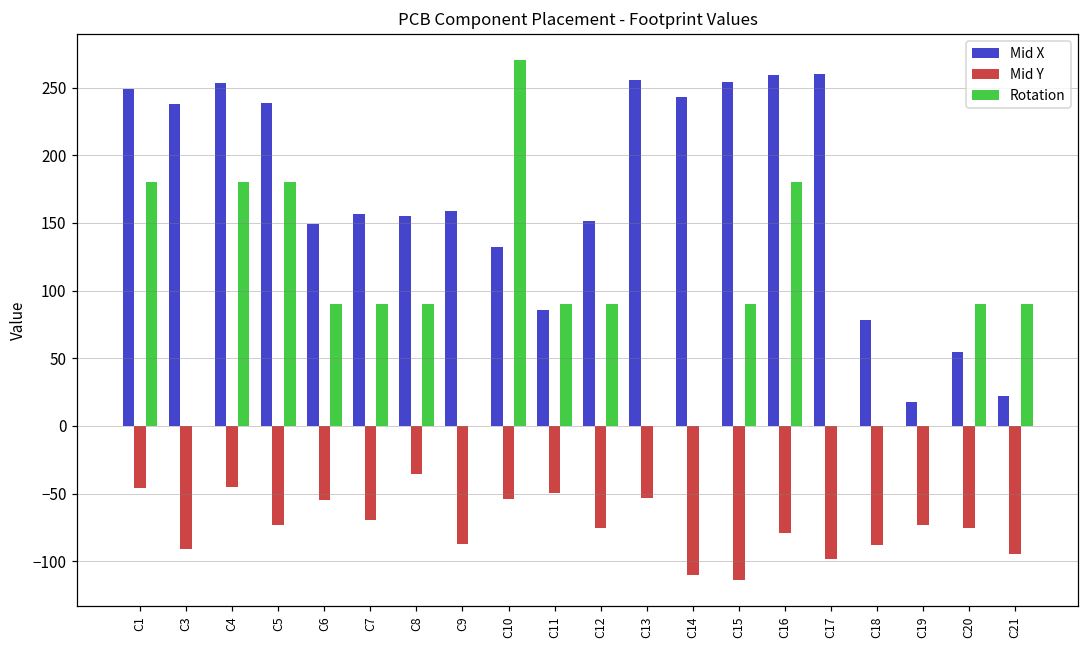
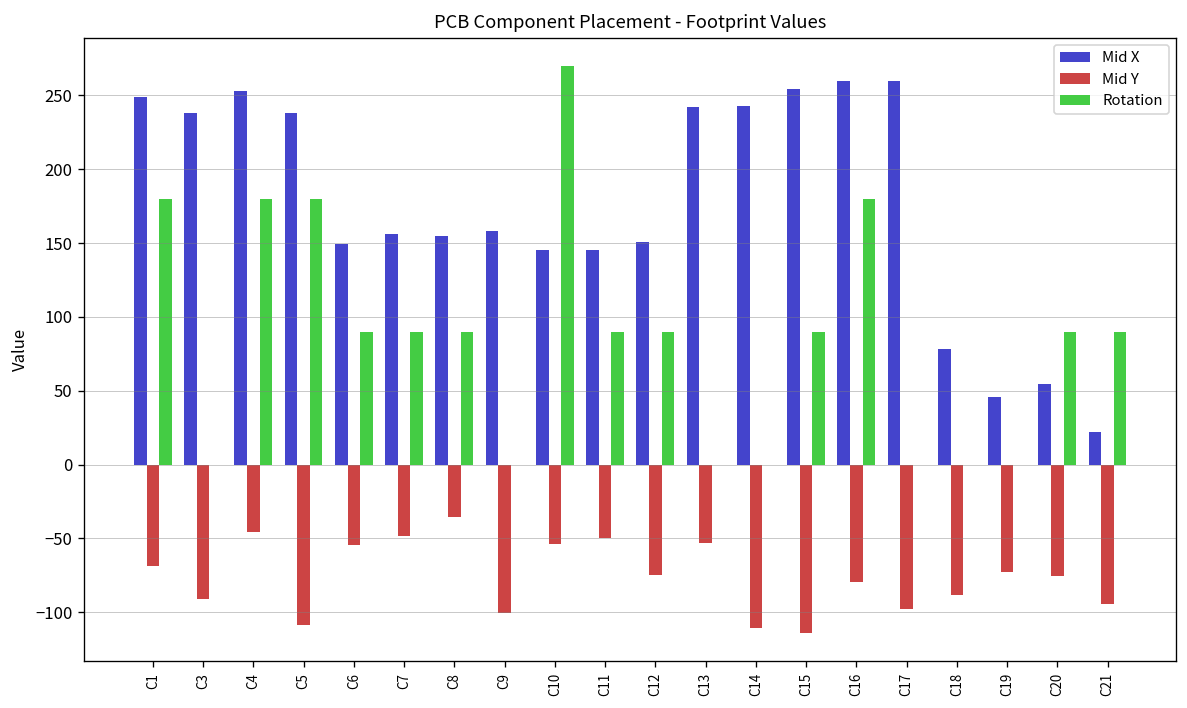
  {
    "Mid X": {
      "C1": 249,
      "C3": 238,
      "C4": 253,
      "C5": 238,
      "C6": 150,
      "C7": 156,
      "C8": 155,
      "C9": 159,
-     "C10": 133,
-     "C11": 85,
+     "C10": 145,
+     "C11": 145,
      "C12": 151,
-     "C13": 256,
+     "C13": 242,
      "C14": 243,
      "C15": 254,
      "C16": 260,
      "C17": 260,
      "C18": 79,
-     "C19": 17,
+     "C19": 46,
      "C20": 55,
      "C21": 22
    },
    "Mid Y": {
-     "C1": -46,
+     "C1": -69,
      "C3": -91,
      "C4": -46,
-     "C5": -73,
+     "C5": -108,
      "C6": -55,
-     "C7": -70,
+     "C7": -49,
      "C8": -36,
-     "C9": -87,
+     "C9": -101,
      "C10": -54,
      "C11": -50,
      "C12": -75,
      "C13": -53,
      "C14": -111,
      "C15": -114,
      "C16": -79,
      "C17": -98,
      "C18": -88,
      "C19": -73,
      "C20": -76,
      "C21": -95
    },
    "Rotation": {
      "C1": 180,
      "C3": 0,
      "C4": 180,
      "C5": 180,
      "C6": 90,
      "C7": 90,
      "C8": 90,
      "C9": 0,
      "C10": 270,
      "C11": 90,
      "C12": 90,
      "C13": 0,
      "C14": 0,
      "C15": 90,
      "C16": 180,
      "C17": 0,
      "C18": 0,
      "C19": 0,
      "C20": 90,
      "C21": 90
    }
  }
